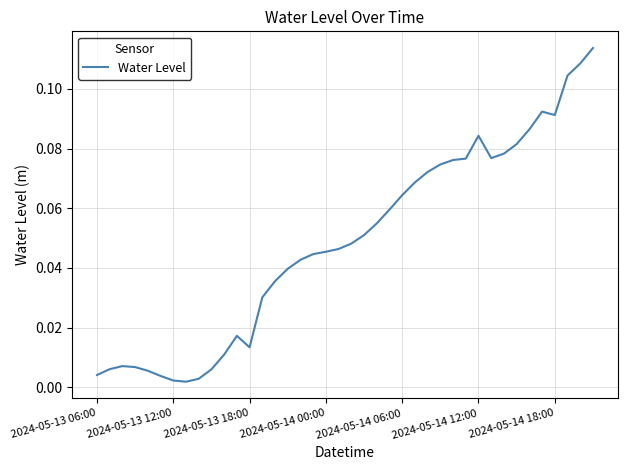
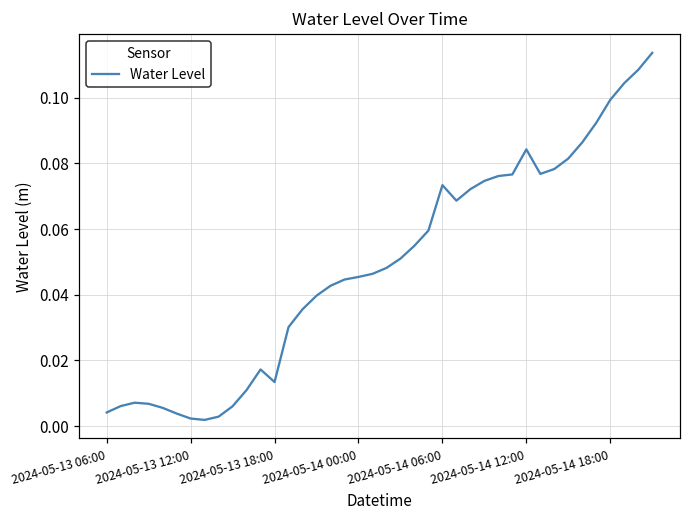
  {
    "2024-05-13 06:00": 0.004,
    "2024-05-13 12:00": 0.002,
    "2024-05-13 18:00": 0.013,
    "2024-05-14 00:00": 0.045,
-   "2024-05-14 06:00": 0.064,
+   "2024-05-14 06:00": 0.073,
    "2024-05-14 12:00": 0.084,
-   "2024-05-14 18:00": 0.091
+   "2024-05-14 18:00": 0.099
  }
